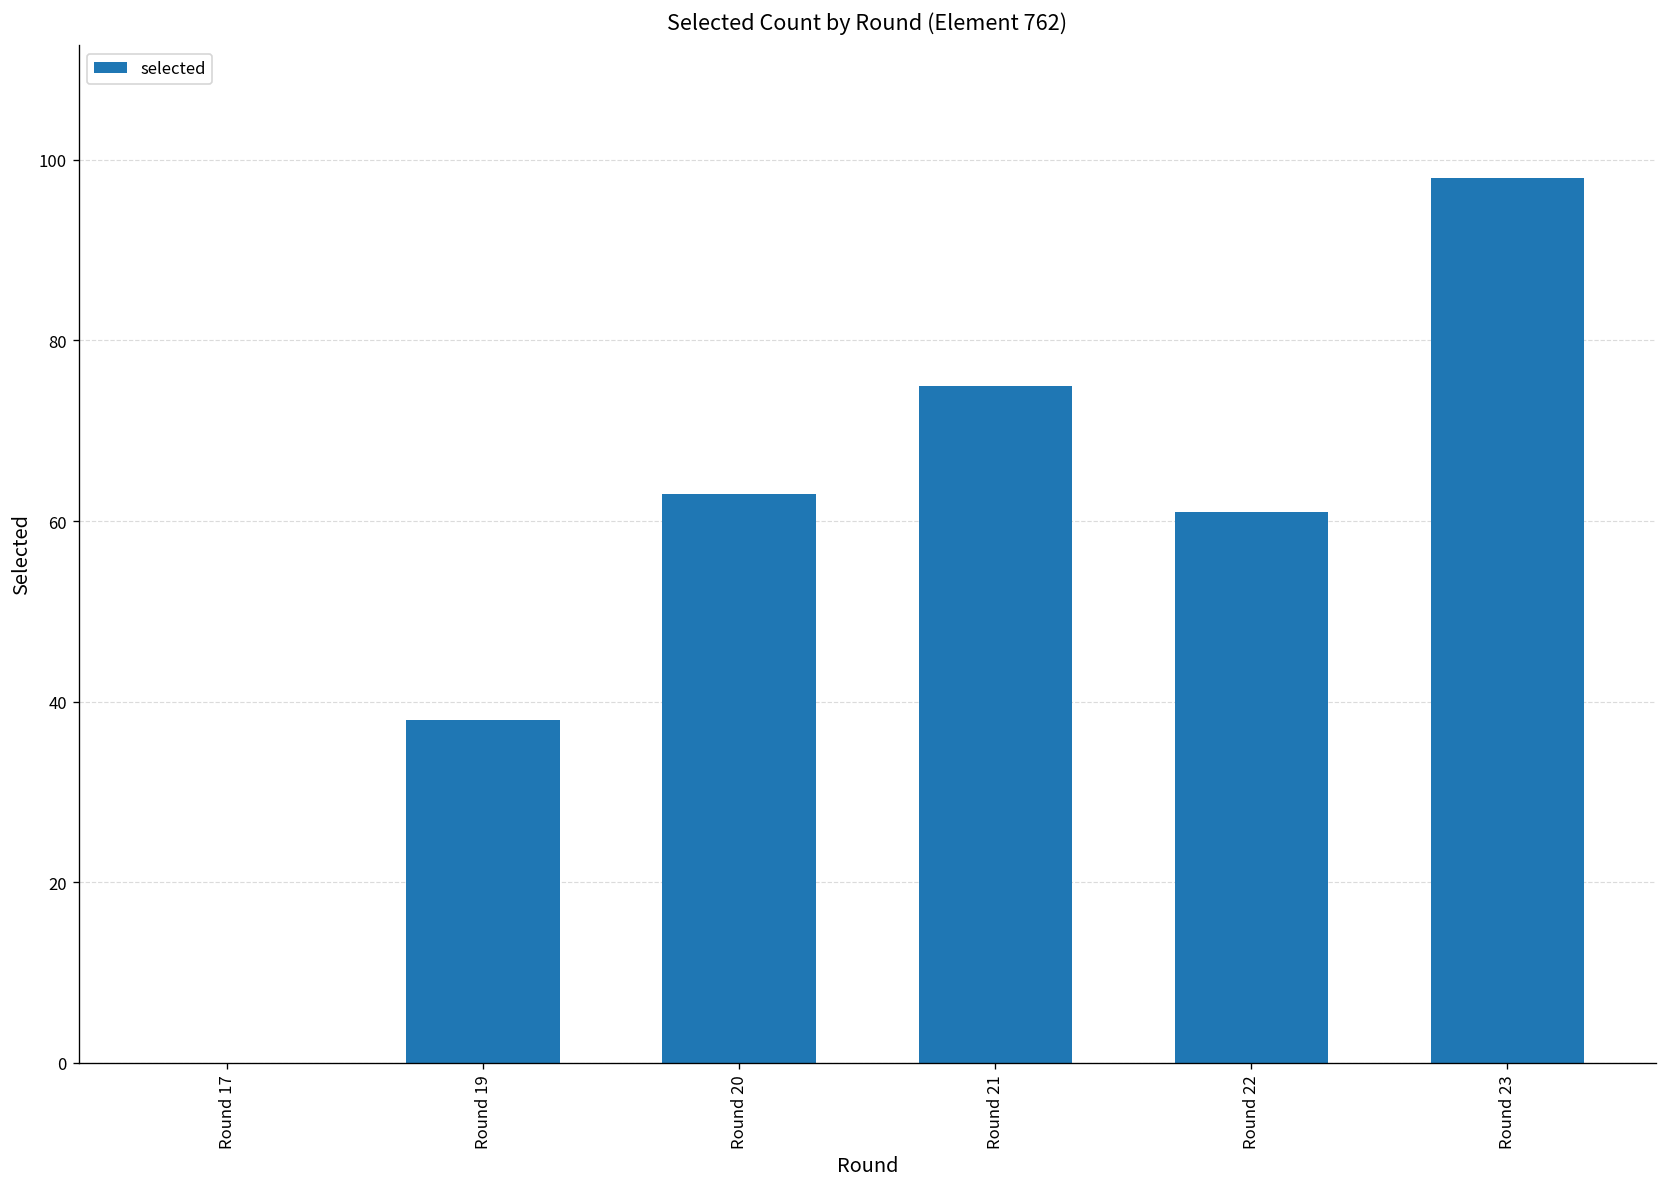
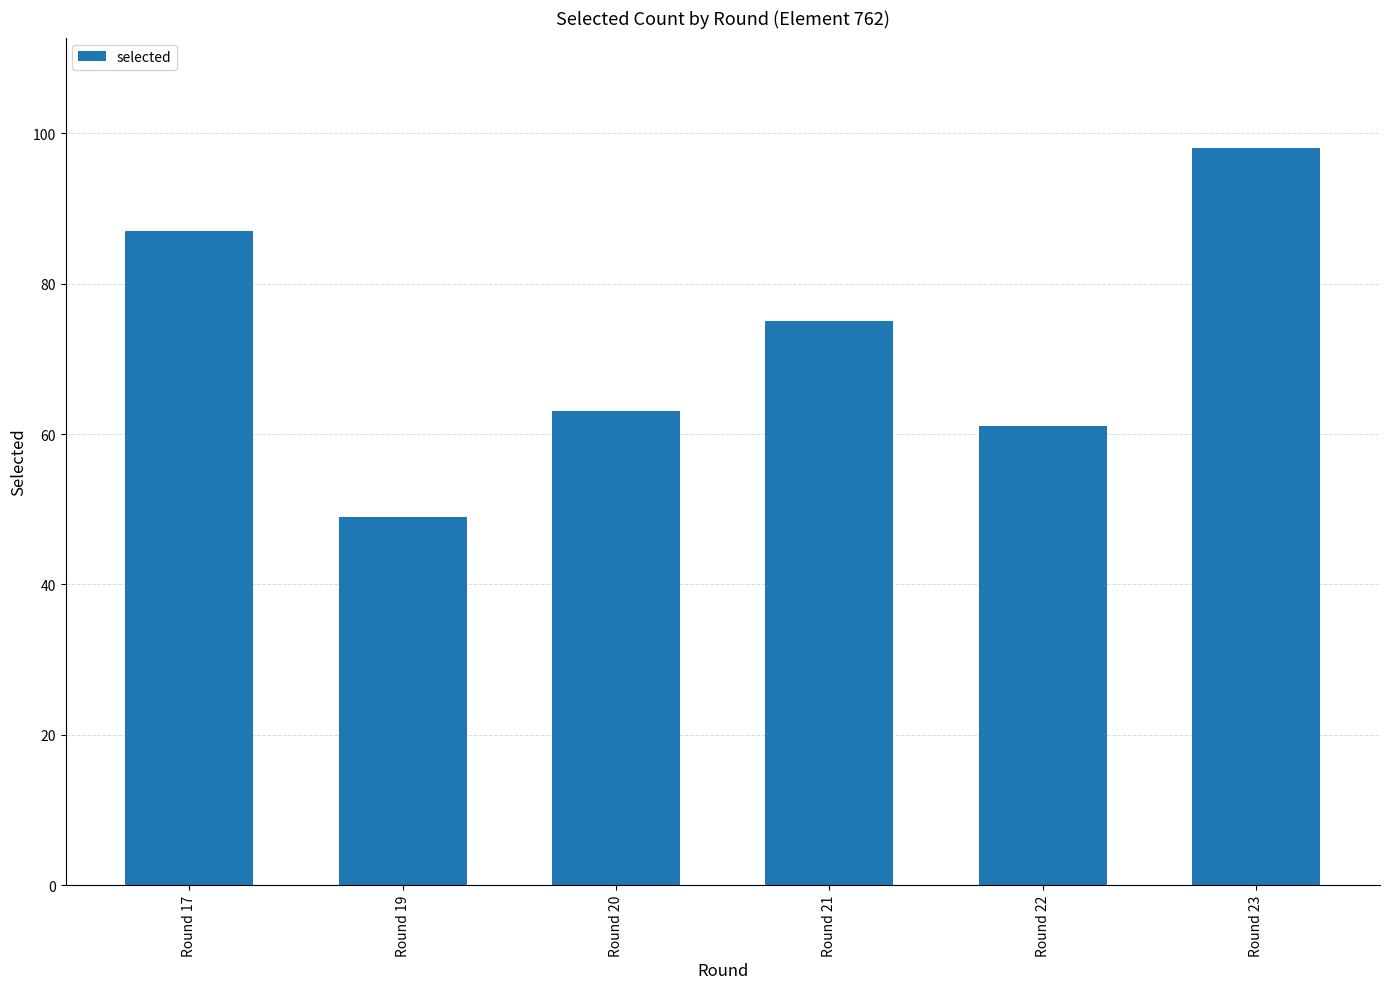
  {
-   "Round 17": 0,
-   "Round 19": 38,
+   "Round 17": 87,
+   "Round 19": 49,
    "Round 20": 63,
    "Round 21": 75,
    "Round 22": 61,
    "Round 23": 98
  }
